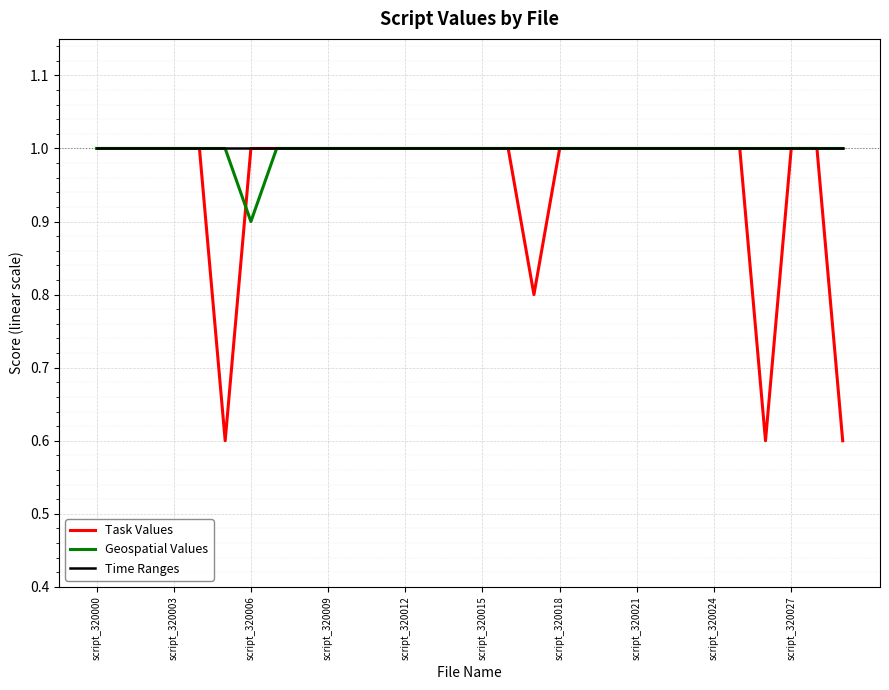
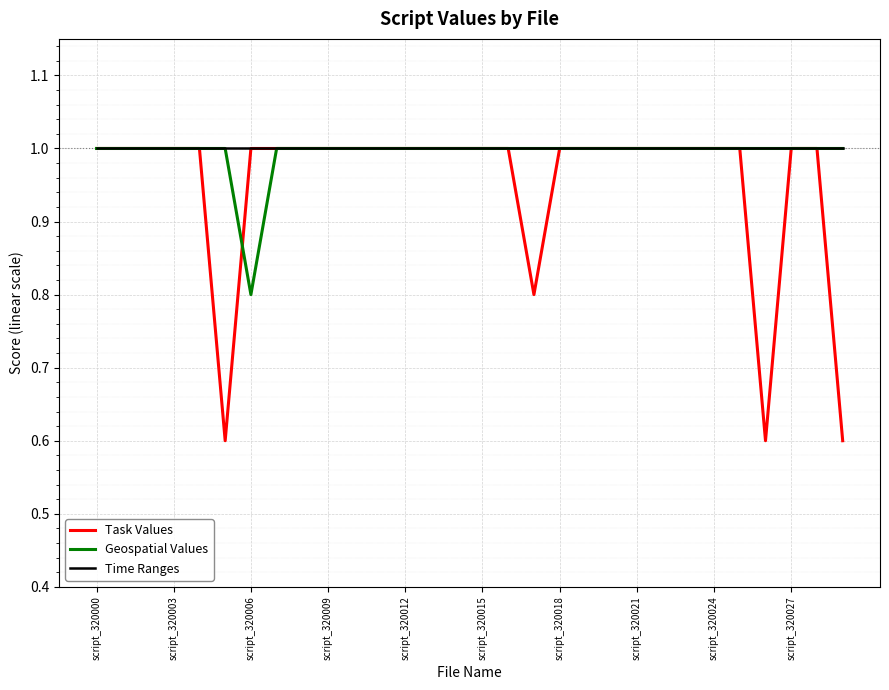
  {
    "Geospatial Values": {
-     "script_320006": 0.9
+     "script_320006": 0.8
    }
  }
